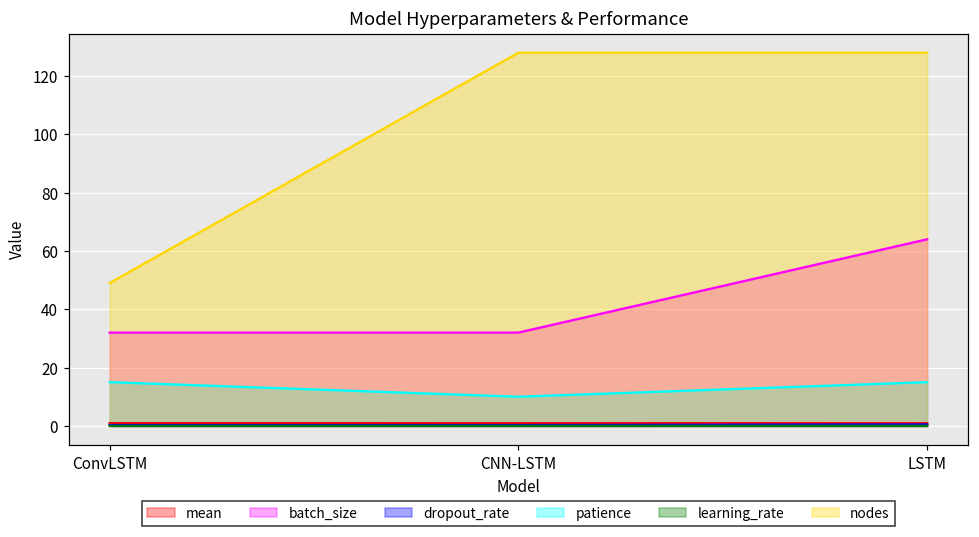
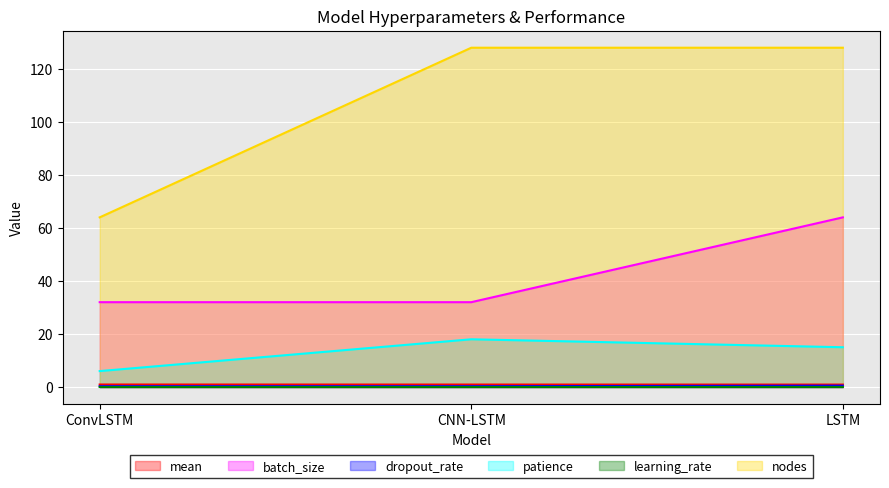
  {
    "batch_size": {
      "ConvLSTM": 32,
      "CNN-LSTM": 32,
      "LSTM": 64
    },
    "patience": {
-     "ConvLSTM": 15,
-     "CNN-LSTM": 10,
+     "ConvLSTM": 6,
+     "CNN-LSTM": 18,
      "LSTM": 15
    },
    "nodes": {
-     "ConvLSTM": 49,
+     "ConvLSTM": 64,
      "CNN-LSTM": 128,
      "LSTM": 128
    }
  }
